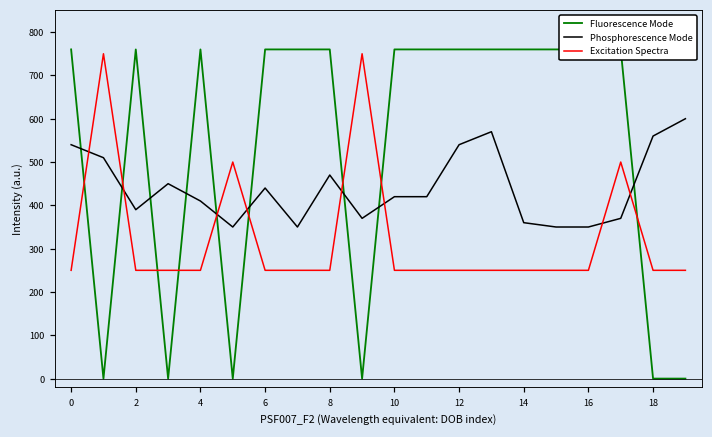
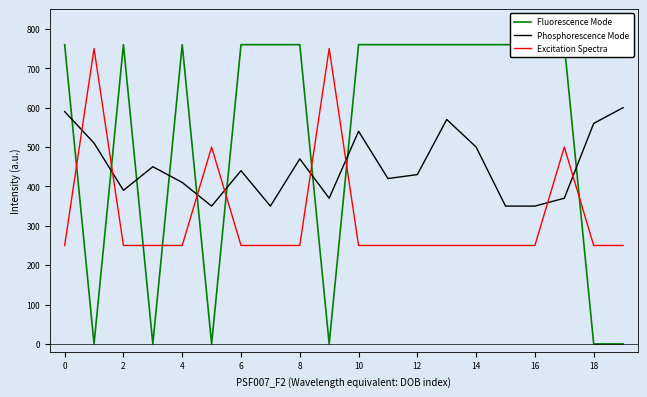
  {
    "Fluorescence Mode": {
      "0": 760,
      "2": 760,
      "4": 760,
      "6": 760,
      "8": 760,
      "10": 760,
      "12": 760,
      "14": 760,
      "18": 0
    },
    "Phosphorescence Mode": {
-     "0": 540,
+     "0": 590,
      "2": 390,
      "4": 410,
      "6": 440,
      "8": 470,
-     "10": 420,
-     "12": 540,
-     "14": 360,
+     "10": 540,
+     "12": 430,
+     "14": 500,
      "16": 350,
      "18": 560
    },
    "Excitation Spectra": {
      "0": 250,
      "2": 250,
      "4": 250,
      "6": 250,
      "8": 250,
      "10": 250,
      "12": 250,
      "14": 250,
      "16": 250,
      "18": 250
    }
  }
